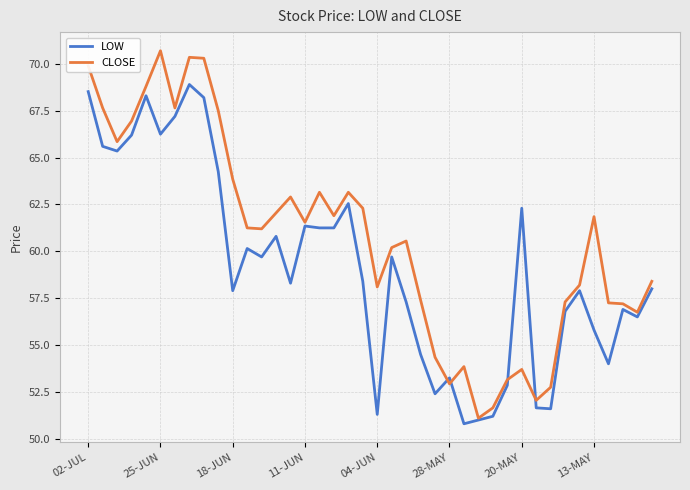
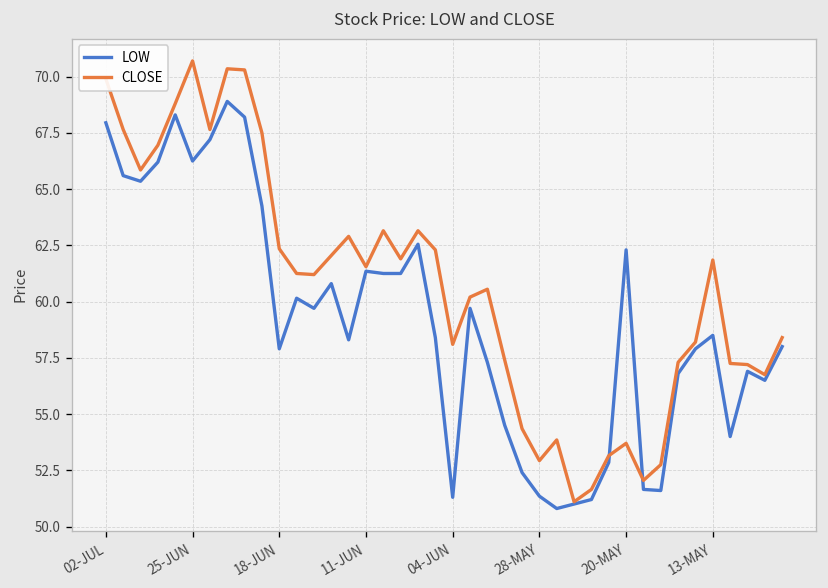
  {
    "LOW": {
-     "02-JUL": 68.5,
+     "02-JUL": 68.0,
      "25-JUN": 66.3,
      "18-JUN": 57.9,
      "11-JUN": 61.4,
      "04-JUN": 51.3,
-     "28-MAY": 53.3,
+     "28-MAY": 51.4,
      "20-MAY": 62.3,
-     "13-MAY": 55.8
+     "13-MAY": 58.5
    },
    "CLOSE": {
      "25-JUN": 70.7,
-     "18-JUN": 63.9,
+     "18-JUN": 62.4,
      "11-JUN": 61.6,
      "04-JUN": 58.1,
      "28-MAY": 52.9,
      "20-MAY": 53.7,
      "13-MAY": 61.9
    }
  }
